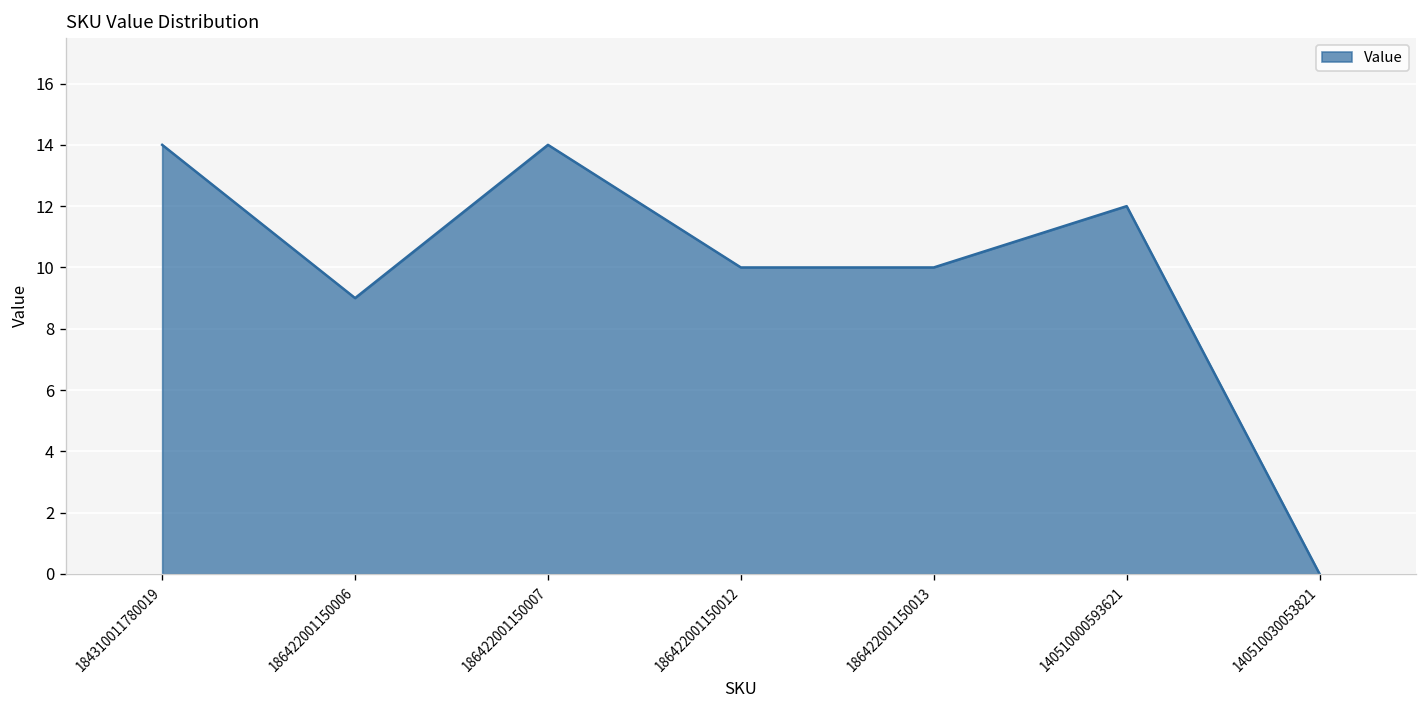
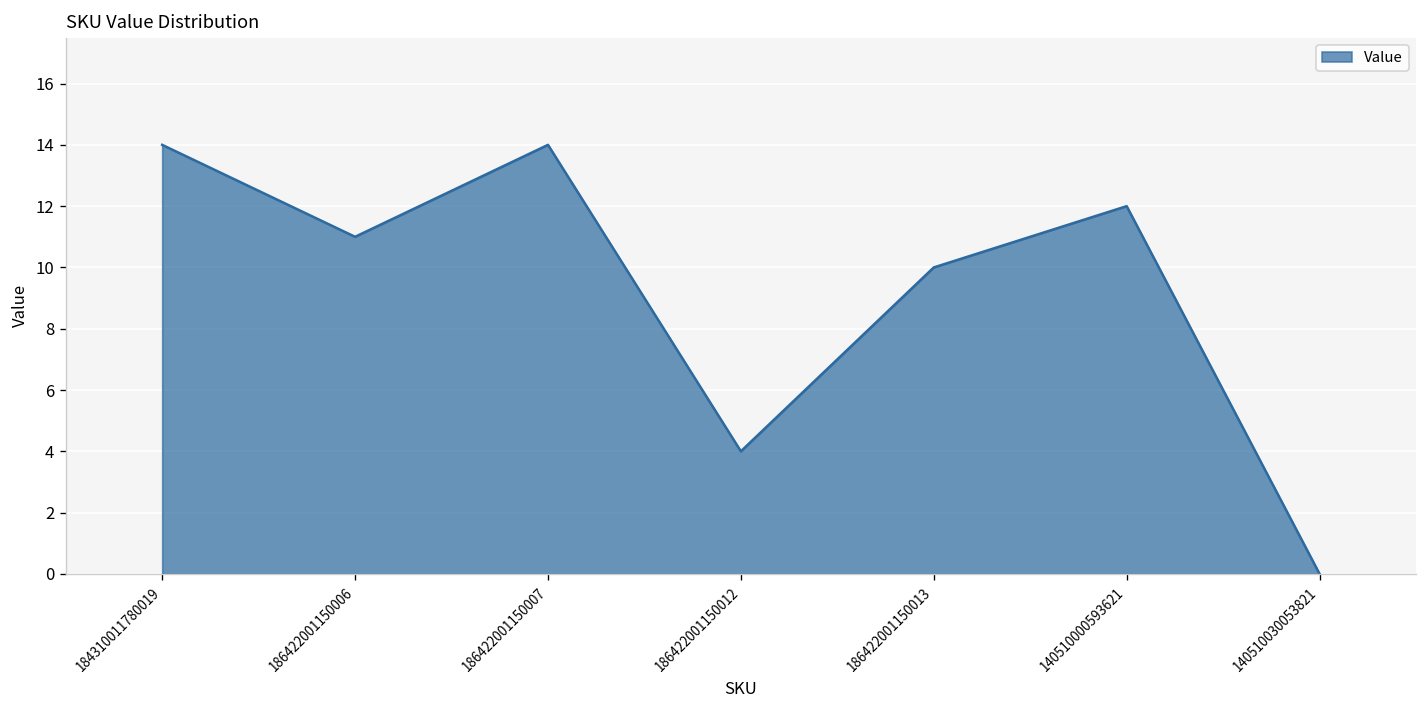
  {
    "184310011780019": 14,
-   "186422001150006": 9,
+   "186422001150006": 11,
    "186422001150007": 14,
-   "186422001150012": 10,
+   "186422001150012": 4,
    "186422001150013": 10,
    "140510000593621": 12,
    "140510030053821": 0
  }
